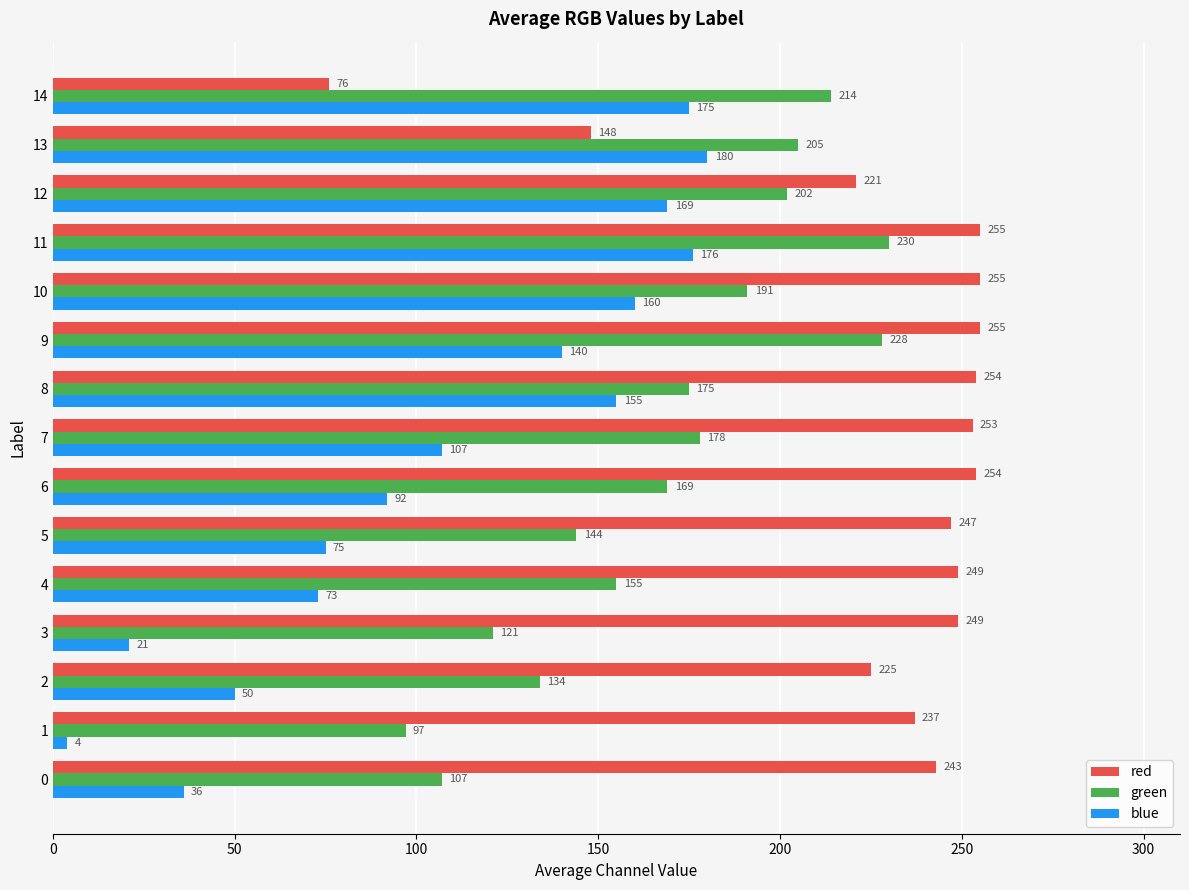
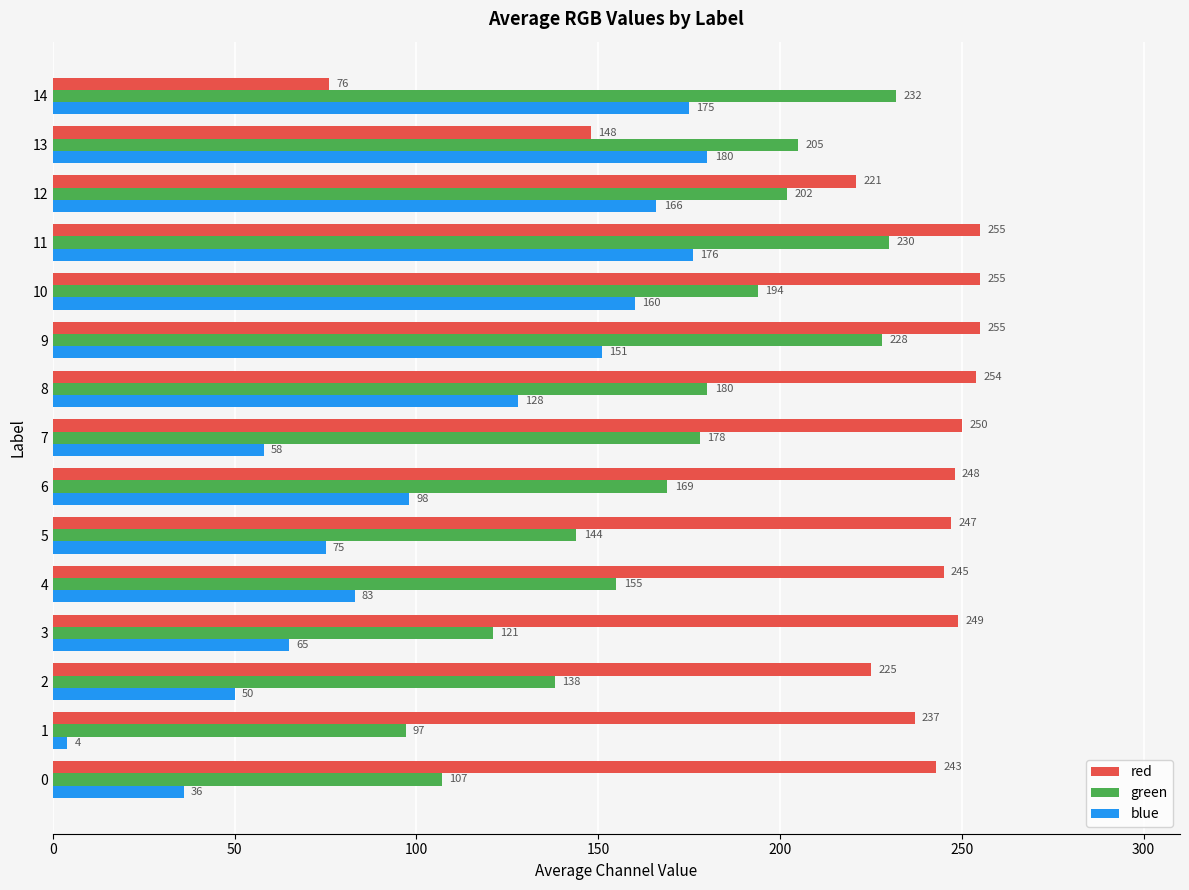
  {
    "red": {
      "14": 76,
      "13": 148,
      "12": 221,
      "11": 255,
      "10": 255,
      "9": 255,
      "8": 254,
-     "7": 253,
-     "6": 254,
+     "7": 250,
+     "6": 248,
      "5": 247,
-     "4": 249,
+     "4": 245,
      "3": 249,
      "2": 225,
      "1": 237,
      "0": 243
    },
    "green": {
-     "14": 214,
+     "14": 232,
      "13": 205,
      "12": 202,
      "11": 230,
-     "10": 191,
+     "10": 194,
      "9": 228,
-     "8": 175,
+     "8": 180,
      "7": 178,
      "6": 169,
      "5": 144,
      "4": 155,
      "3": 121,
-     "2": 134,
+     "2": 138,
      "1": 97,
      "0": 107
    },
    "blue": {
      "14": 175,
      "13": 180,
-     "12": 169,
+     "12": 166,
      "11": 176,
      "10": 160,
-     "9": 140,
-     "8": 155,
-     "7": 107,
-     "6": 92,
+     "9": 151,
+     "8": 128,
+     "7": 58,
+     "6": 98,
      "5": 75,
-     "4": 73,
-     "3": 21,
+     "4": 83,
+     "3": 65,
      "2": 50,
      "1": 4,
      "0": 36
    }
  }
